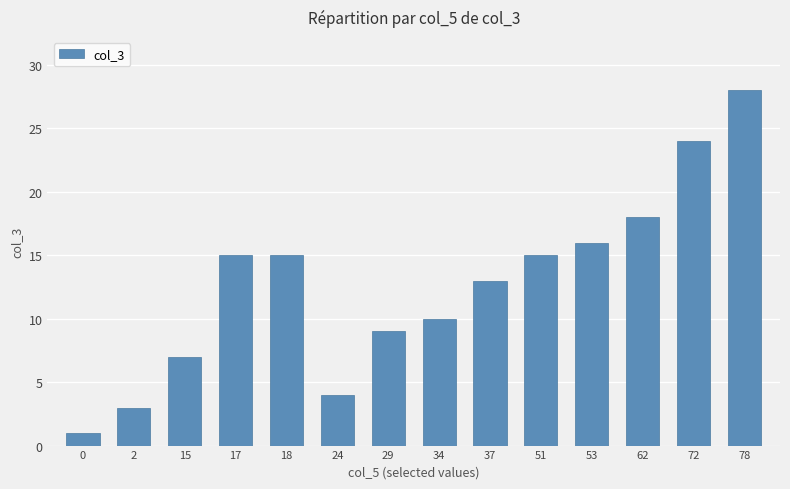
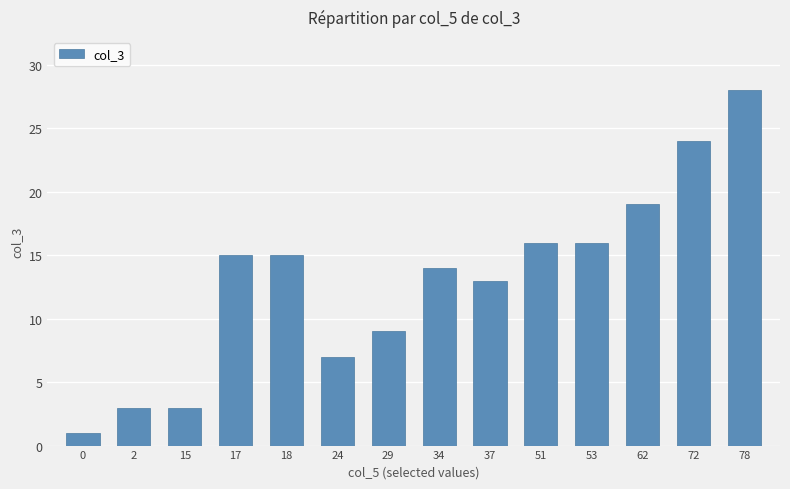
  {
    "0": 1,
    "2": 3,
-   "15": 7,
+   "15": 3,
    "17": 15,
    "18": 15,
-   "24": 4,
+   "24": 7,
    "29": 9,
-   "34": 10,
+   "34": 14,
    "37": 13,
-   "51": 15,
+   "51": 16,
    "53": 16,
-   "62": 18,
+   "62": 19,
    "72": 24,
    "78": 28
  }
